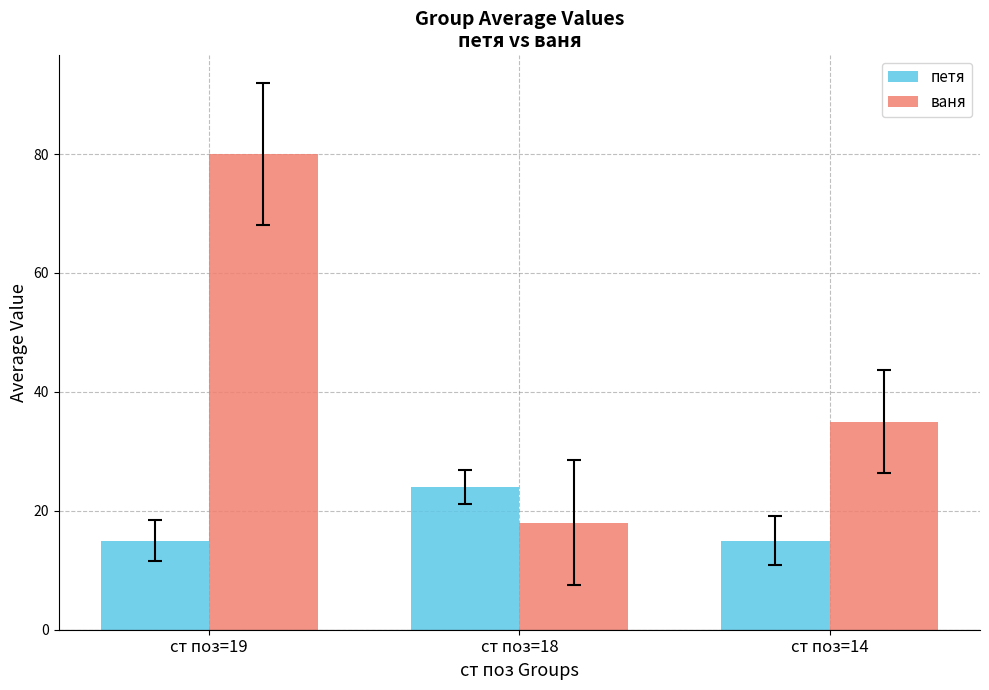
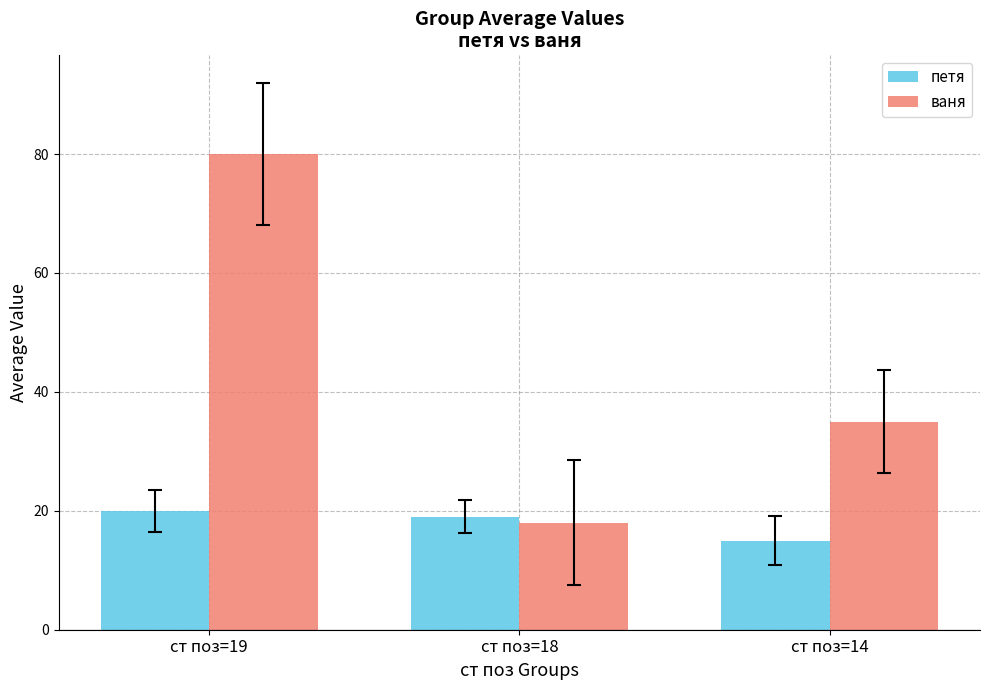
  {
    "петя": {
-     "ст поз=19": 15,
-     "ст поз=18": 24,
+     "ст поз=19": 20,
+     "ст поз=18": 19,
      "ст поз=14": 15
    },
    "ваня": {
      "ст поз=19": 80,
      "ст поз=18": 18,
      "ст поз=14": 35
    }
  }
